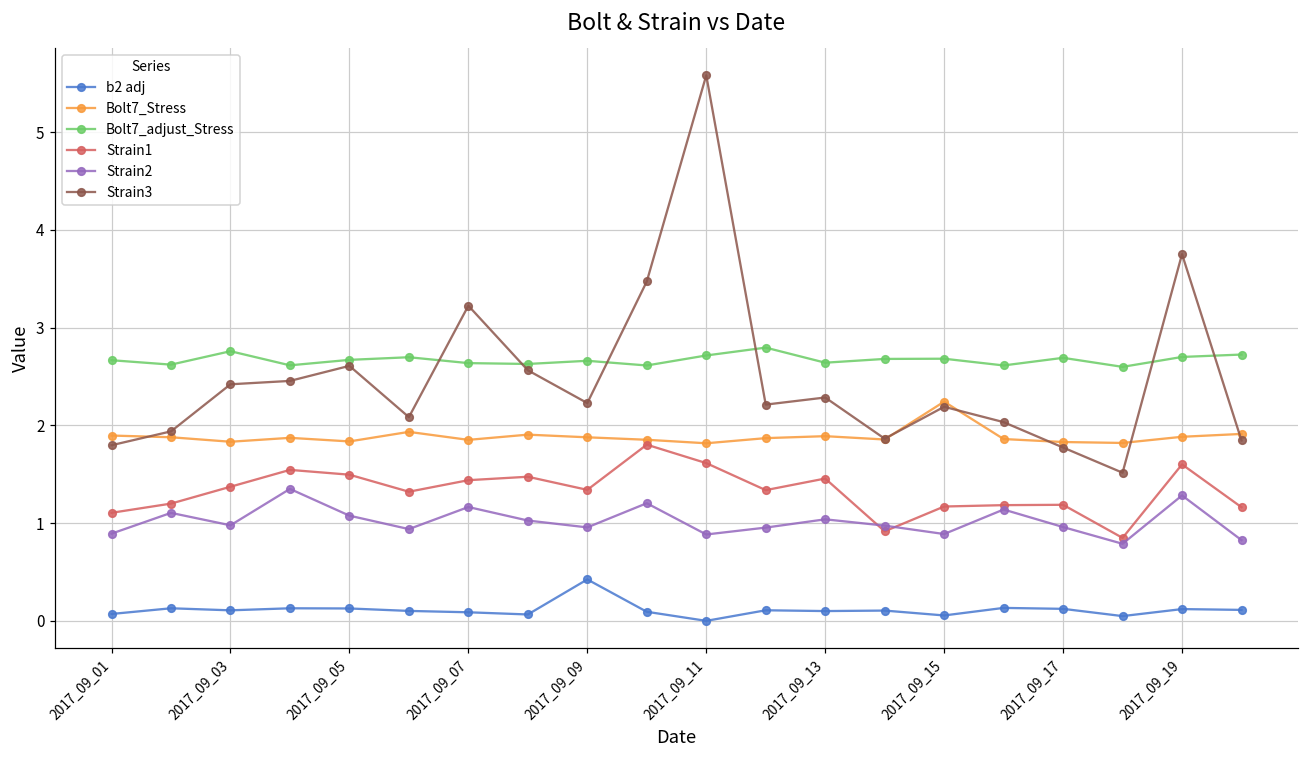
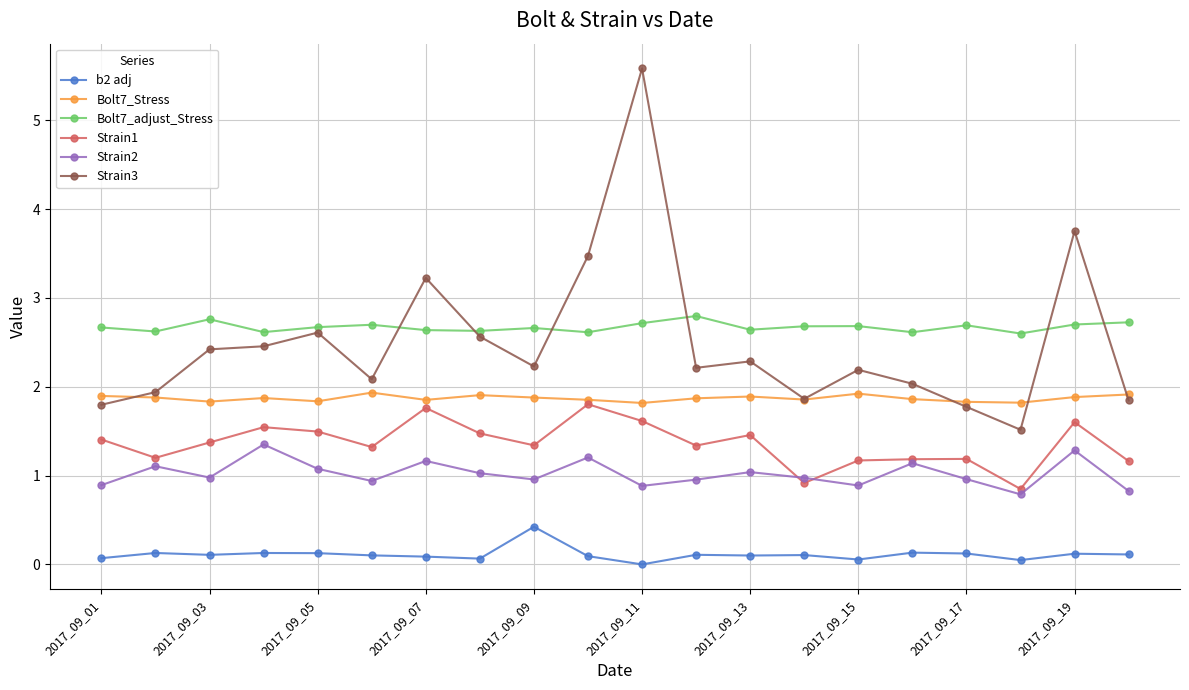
  {
    "b2 adj": {
      "2017_09_01": 0.1,
      "2017_09_03": 0.1,
      "2017_09_05": 0.1,
      "2017_09_07": 0.1,
      "2017_09_09": 0.4,
      "2017_09_11": 0.0,
      "2017_09_13": 0.1,
      "2017_09_15": 0.1,
      "2017_09_17": 0.1,
      "2017_09_19": 0.1
    },
    "Bolt7_Stress": {
      "2017_09_01": 1.9,
      "2017_09_03": 1.8,
      "2017_09_05": 1.8,
      "2017_09_07": 1.9,
      "2017_09_09": 1.9,
      "2017_09_11": 1.8,
      "2017_09_13": 1.9,
-     "2017_09_15": 2.2,
+     "2017_09_15": 1.9,
      "2017_09_17": 1.8,
      "2017_09_19": 1.9
    },
    "Bolt7_adjust_Stress": {
      "2017_09_01": 2.7,
      "2017_09_03": 2.8,
      "2017_09_05": 2.7,
      "2017_09_07": 2.6,
      "2017_09_09": 2.7,
      "2017_09_11": 2.7,
      "2017_09_13": 2.6,
      "2017_09_15": 2.7,
      "2017_09_17": 2.7,
      "2017_09_19": 2.7
    },
    "Strain1": {
-     "2017_09_01": 1.1,
+     "2017_09_01": 1.4,
      "2017_09_03": 1.4,
      "2017_09_05": 1.5,
-     "2017_09_07": 1.4,
+     "2017_09_07": 1.8,
      "2017_09_09": 1.3,
      "2017_09_11": 1.6,
      "2017_09_13": 1.5,
      "2017_09_15": 1.2,
      "2017_09_17": 1.2,
      "2017_09_19": 1.6
    },
    "Strain2": {
      "2017_09_01": 0.9,
      "2017_09_03": 1.0,
      "2017_09_05": 1.1,
      "2017_09_07": 1.2,
      "2017_09_09": 1.0,
      "2017_09_11": 0.9,
      "2017_09_13": 1.0,
      "2017_09_15": 0.9,
      "2017_09_17": 1.0,
      "2017_09_19": 1.3
    },
    "Strain3": {
      "2017_09_01": 1.8,
      "2017_09_03": 2.4,
      "2017_09_05": 2.6,
      "2017_09_07": 3.2,
      "2017_09_09": 2.2,
      "2017_09_11": 5.6,
      "2017_09_13": 2.3,
      "2017_09_15": 2.2,
      "2017_09_17": 1.8,
      "2017_09_19": 3.8
    }
  }
